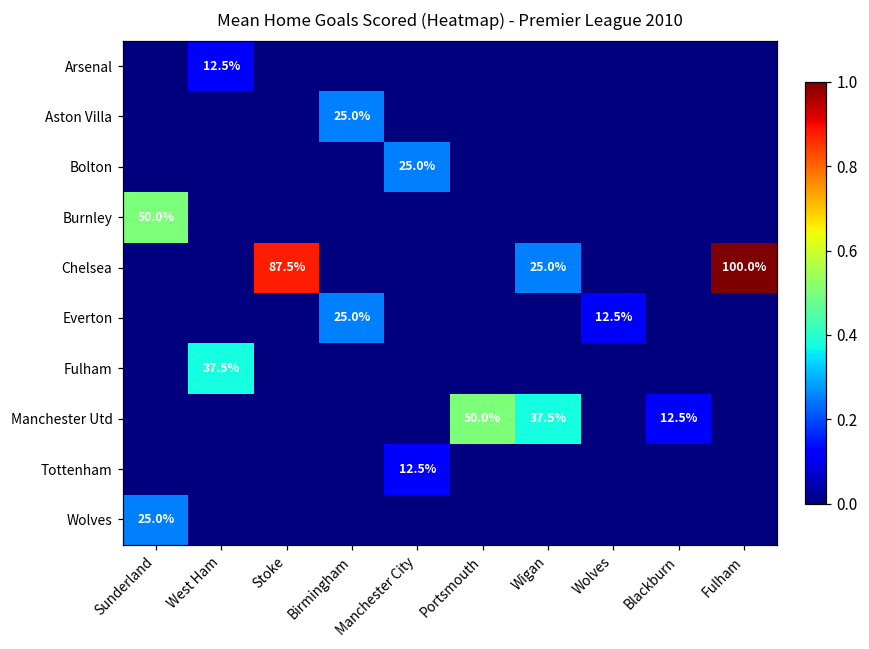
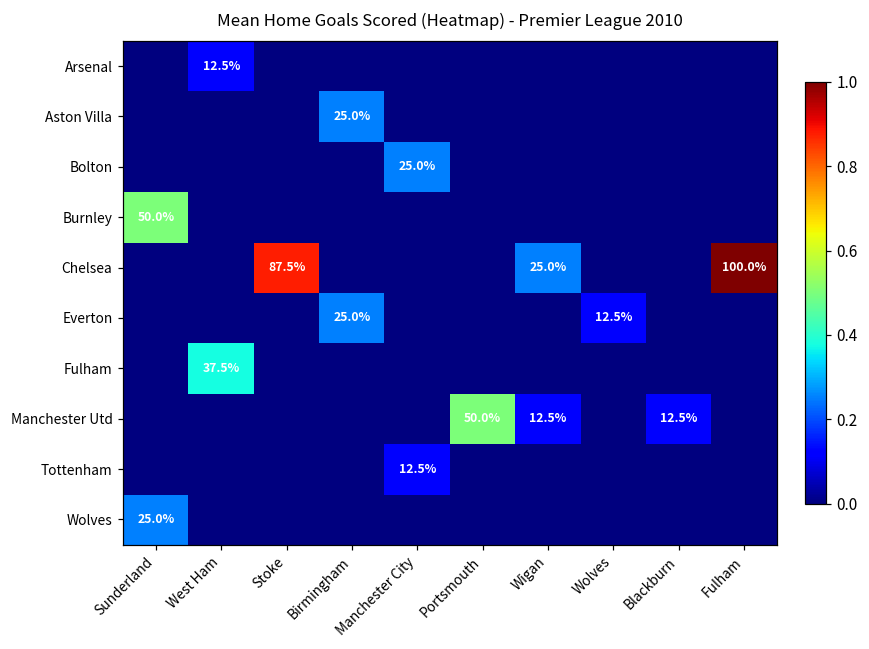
  {
    "Arsenal": {
      "West Ham": "12.5%"
    },
    "Aston Villa": {
      "Birmingham": "25.0%"
    },
    "Bolton": {
      "Manchester City": "25.0%"
    },
    "Burnley": {
      "Sunderland": "50.0%"
    },
    "Chelsea": {
      "Stoke": "87.5%",
      "Wigan": "25.0%",
      "Fulham": "100.0%"
    },
    "Everton": {
      "Birmingham": "25.0%",
      "Wolves": "12.5%"
    },
    "Fulham": {
      "West Ham": "37.5%"
    },
    "Manchester Utd": {
      "Portsmouth": "50.0%",
-     "Wigan": "37.5%",
+     "Wigan": "12.5%",
      "Blackburn": "12.5%"
    },
    "Tottenham": {
      "Manchester City": "12.5%"
    },
    "Wolves": {
      "Sunderland": "25.0%"
    }
  }
